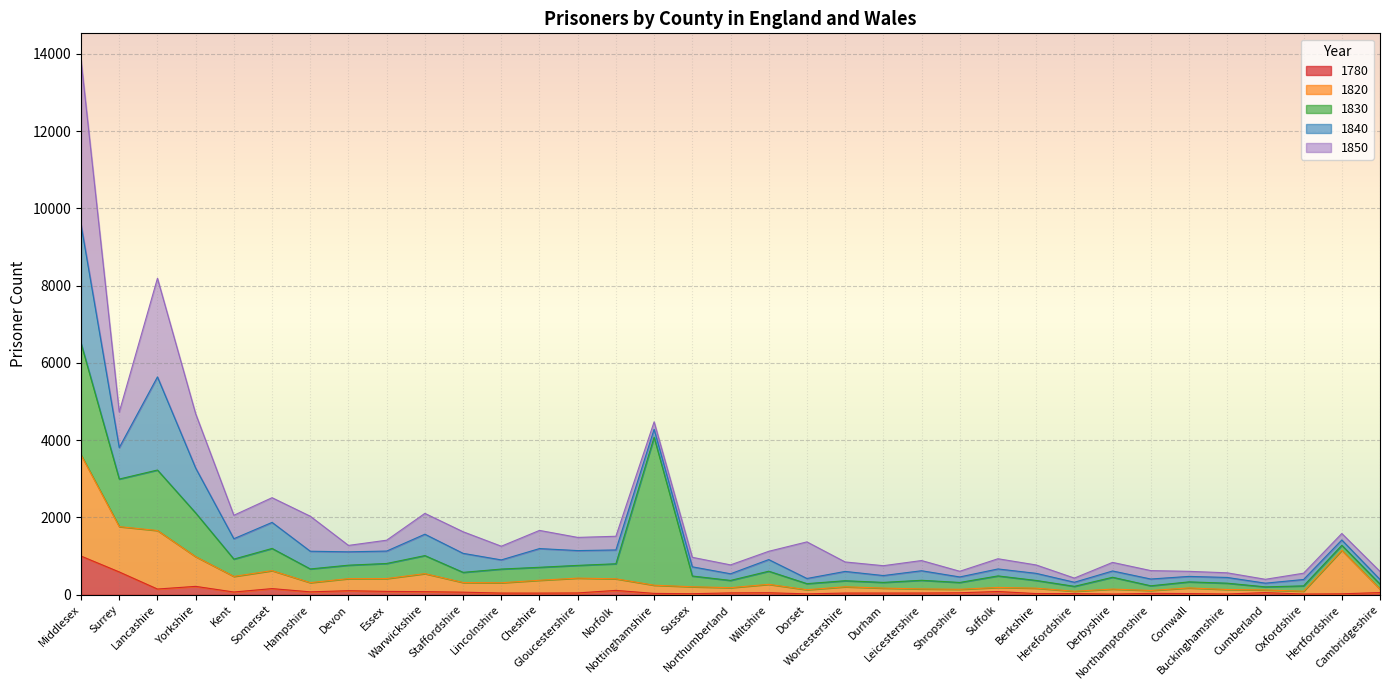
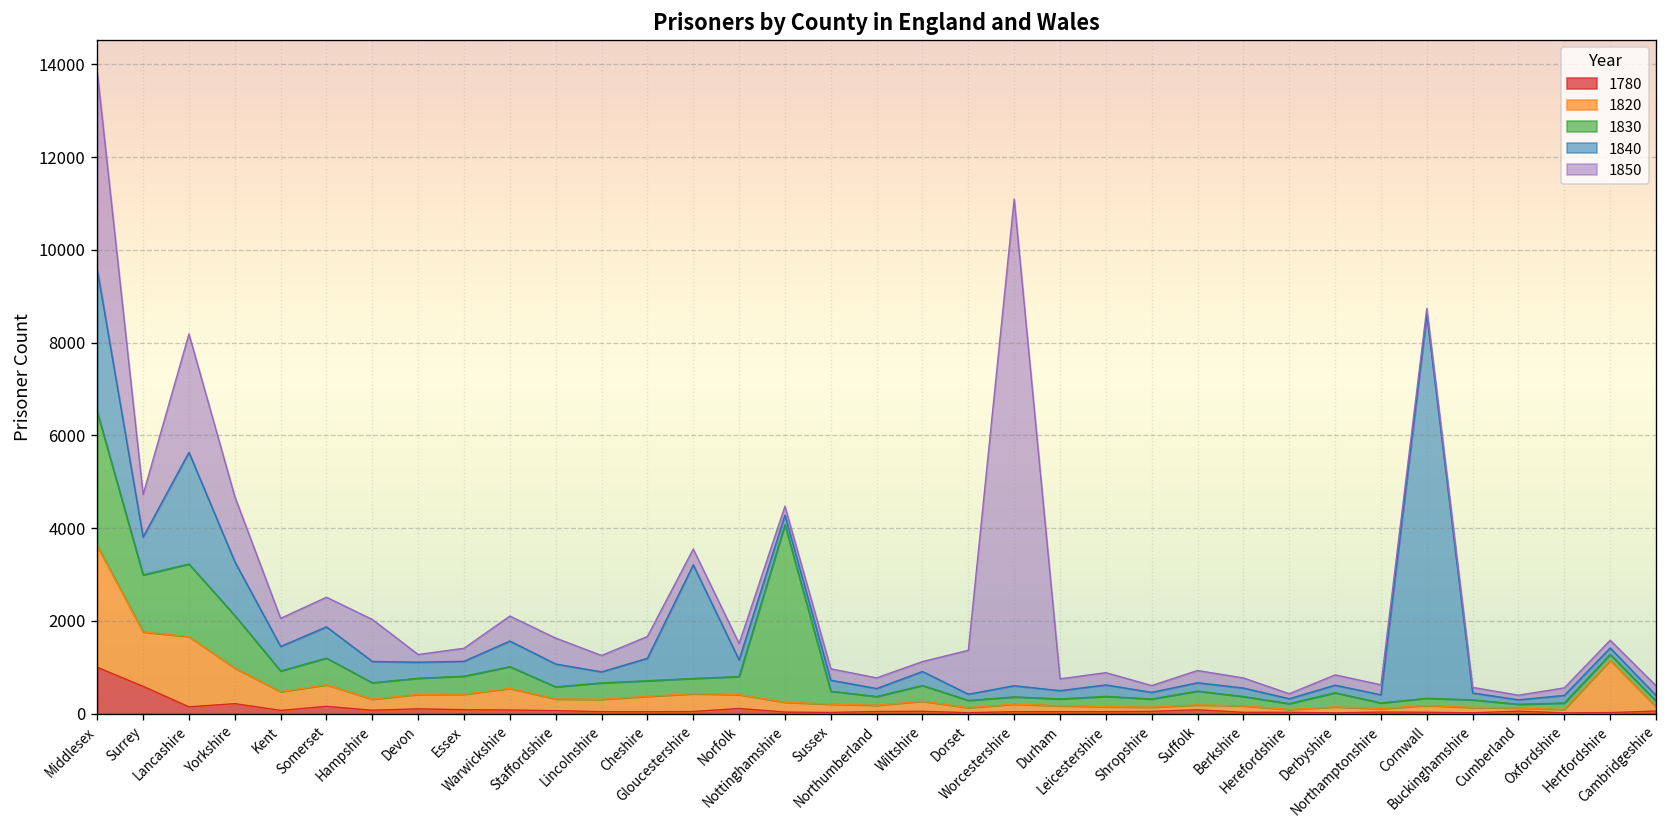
  {
    "1780": {
      "Middlesex": 1000,
      "Surrey": 600,
      "Lancashire": 100,
      "Yorkshire": 200,
      "Kent": 100,
      "Somerset": 200,
      "Hampshire": 100,
      "Devon": 100,
      "Essex": 100,
      "Warwickshire": 100,
      "Staffordshire": 100,
      "Lincolnshire": 0,
      "Cheshire": 0,
      "Gloucestershire": 0,
      "Norfolk": 100,
      "Nottinghamshire": 0,
      "Sussex": 0,
      "Northumberland": 0,
      "Wiltshire": 100,
      "Dorset": 0,
      "Worcestershire": 0,
      "Durham": 0,
      "Leicestershire": 0,
      "Shropshire": 100,
      "Suffolk": 100,
      "Berkshire": 0,
      "Derbyshire": 0,
      "Northamptonshire": 0,
      "Cornwall": 0,
      "Buckinghamshire": 0,
      "Cumberland": 100,
      "Oxfordshire": 0,
      "Hertfordshire": 0,
      "Cambridgeshire": 100
    },
    "1820": {
      "Middlesex": 2600,
      "Surrey": 1200,
      "Lancashire": 1500,
      "Yorkshire": 800,
      "Kent": 400,
      "Somerset": 500,
      "Hampshire": 200,
      "Devon": 300,
      "Essex": 300,
      "Warwickshire": 500,
      "Staffordshire": 300,
      "Lincolnshire": 300,
      "Cheshire": 300,
      "Gloucestershire": 400,
      "Norfolk": 300,
      "Nottinghamshire": 200,
      "Sussex": 200,
      "Northumberland": 100,
      "Wiltshire": 200,
      "Dorset": 100,
      "Worcestershire": 200,
      "Durham": 100,
      "Leicestershire": 100,
      "Shropshire": 100,
      "Suffolk": 100,
      "Berkshire": 100,
      "Derbyshire": 100,
      "Northamptonshire": 100,
      "Cornwall": 100,
      "Buckinghamshire": 100,
      "Cumberland": 100,
      "Oxfordshire": 100,
      "Hertfordshire": 1100,
      "Cambridgeshire": 100
    },
    "1830": {
      "Middlesex": 2900,
      "Surrey": 1200,
      "Lancashire": 1600,
      "Yorkshire": 1100,
      "Kent": 400,
      "Somerset": 600,
      "Hampshire": 400,
      "Devon": 300,
      "Essex": 400,
      "Warwickshire": 500,
      "Staffordshire": 300,
      "Lincolnshire": 400,
      "Cheshire": 300,
      "Gloucestershire": 300,
      "Norfolk": 400,
      "Nottinghamshire": 3800,
      "Sussex": 300,
      "Northumberland": 200,
      "Wiltshire": 300,
      "Dorset": 200,
      "Worcestershire": 200,
      "Durham": 100,
      "Leicestershire": 200,
      "Shropshire": 200,
      "Suffolk": 300,
      "Berkshire": 200,
      "Herefordshire": 100,
      "Derbyshire": 300,
      "Northamptonshire": 100,
      "Cornwall": 200,
      "Buckinghamshire": 200,
      "Cumberland": 100,
      "Oxfordshire": 100,
      "Hertfordshire": 100,
      "Cambridgeshire": 100
    },
    "1840": {
      "Middlesex": 3100,
      "Surrey": 800,
      "Lancashire": 2400,
      "Yorkshire": 1200,
      "Kent": 500,
      "Somerset": 700,
      "Hampshire": 500,
      "Devon": 300,
      "Essex": 300,
      "Warwickshire": 600,
      "Staffordshire": 500,
      "Lincolnshire": 200,
      "Cheshire": 500,
-     "Gloucestershire": 400,
+     "Gloucestershire": 2500,
      "Norfolk": 400,
      "Nottinghamshire": 200,
      "Sussex": 200,
      "Northumberland": 200,
      "Wiltshire": 300,
      "Dorset": 100,
      "Worcestershire": 200,
      "Durham": 200,
      "Leicestershire": 200,
      "Shropshire": 100,
      "Suffolk": 200,
      "Berkshire": 200,
      "Herefordshire": 100,
      "Derbyshire": 200,
      "Northamptonshire": 200,
-     "Cornwall": 100,
+     "Cornwall": 8300,
      "Buckinghamshire": 100,
      "Cumberland": 100,
      "Oxfordshire": 200,
      "Hertfordshire": 100,
      "Cambridgeshire": 100
    },
    "1850": {
      "Middlesex": 4300,
      "Surrey": 900,
      "Lancashire": 2600,
      "Yorkshire": 1400,
      "Kent": 600,
      "Somerset": 600,
      "Hampshire": 900,
      "Devon": 200,
      "Essex": 300,
      "Warwickshire": 500,
      "Staffordshire": 600,
      "Lincolnshire": 400,
      "Cheshire": 500,
      "Gloucestershire": 300,
      "Norfolk": 400,
      "Nottinghamshire": 200,
      "Sussex": 200,
      "Northumberland": 200,
      "Wiltshire": 200,
      "Dorset": 900,
-     "Worcestershire": 200,
+     "Worcestershire": 10500,
      "Durham": 300,
      "Leicestershire": 300,
      "Shropshire": 100,
      "Suffolk": 300,
      "Berkshire": 200,
      "Herefordshire": 100,
      "Derbyshire": 200,
      "Northamptonshire": 200,
      "Cornwall": 100,
      "Buckinghamshire": 100,
      "Cumberland": 100,
      "Oxfordshire": 200,
      "Hertfordshire": 200,
      "Cambridgeshire": 200
    }
  }
